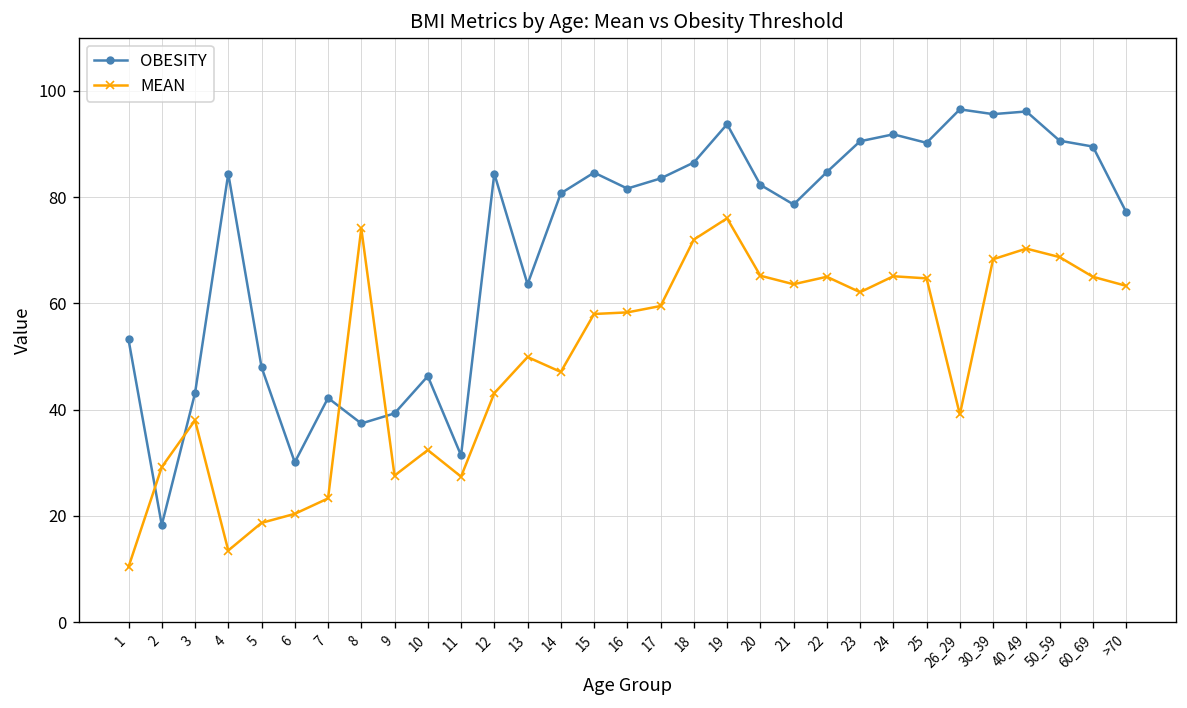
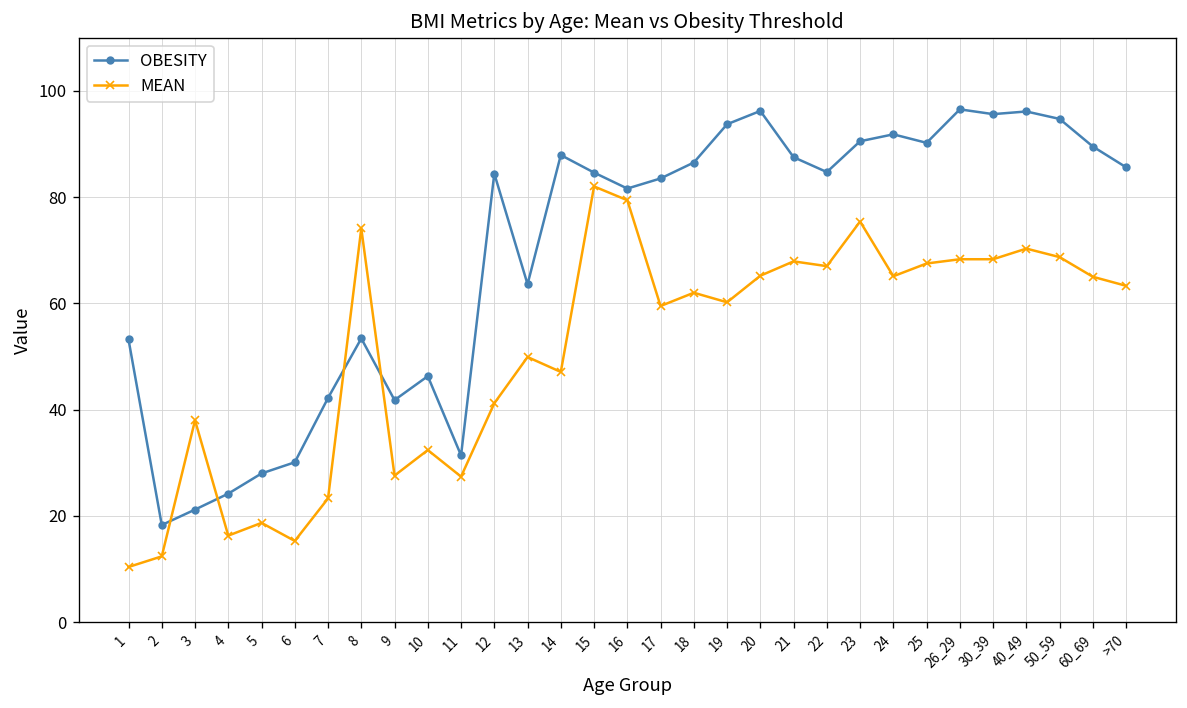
  {
    "OBESITY": {
      "1": 53,
      "2": 18,
-     "3": 43,
-     "4": 84,
-     "5": 48,
+     "3": 21,
+     "4": 24,
+     "5": 28,
      "6": 30,
      "7": 42,
-     "8": 37,
-     "9": 39,
+     "8": 53,
+     "9": 42,
      "10": 46,
      "11": 31,
      "12": 84,
      "13": 64,
-     "14": 81,
+     "14": 88,
      "15": 85,
      "16": 82,
      "17": 84,
      "18": 87,
      "19": 94,
-     "20": 82,
-     "21": 79,
+     "20": 96,
+     "21": 88,
      "22": 85,
      "23": 91,
      "24": 92,
      "25": 90,
      "26_29": 97,
      "30_39": 96,
      "40_49": 96,
-     "50_59": 91,
+     "50_59": 95,
      "60_69": 90,
-     ">70": 77
+     ">70": 86
    },
    "MEAN": {
      "1": 10,
-     "2": 29,
+     "2": 12,
      "3": 38,
-     "4": 14,
+     "4": 16,
      "5": 19,
-     "6": 20,
+     "6": 15,
      "7": 23,
      "8": 74,
      "9": 28,
      "10": 32,
      "11": 27,
-     "12": 43,
+     "12": 41,
      "13": 50,
      "14": 47,
-     "15": 58,
-     "16": 58,
+     "15": 82,
+     "16": 79,
      "17": 60,
-     "18": 72,
-     "19": 76,
+     "18": 62,
+     "19": 60,
      "20": 65,
-     "21": 64,
-     "22": 65,
-     "23": 62,
+     "21": 68,
+     "22": 67,
+     "23": 75,
      "24": 65,
-     "25": 65,
-     "26_29": 39,
+     "25": 68,
+     "26_29": 68,
      "30_39": 68,
      "40_49": 70,
      "50_59": 69,
      "60_69": 65,
      ">70": 63
    }
  }
